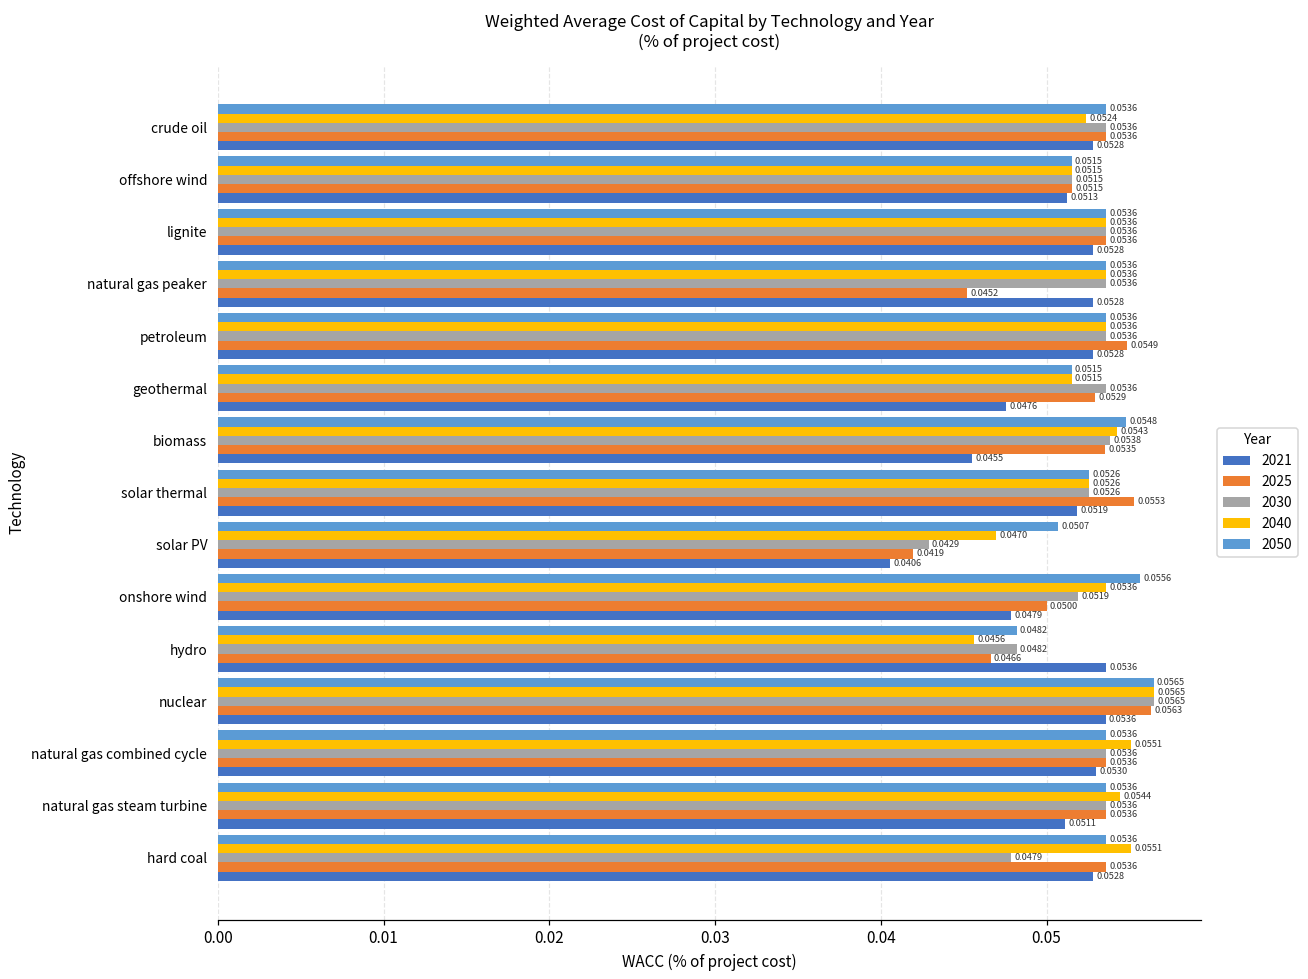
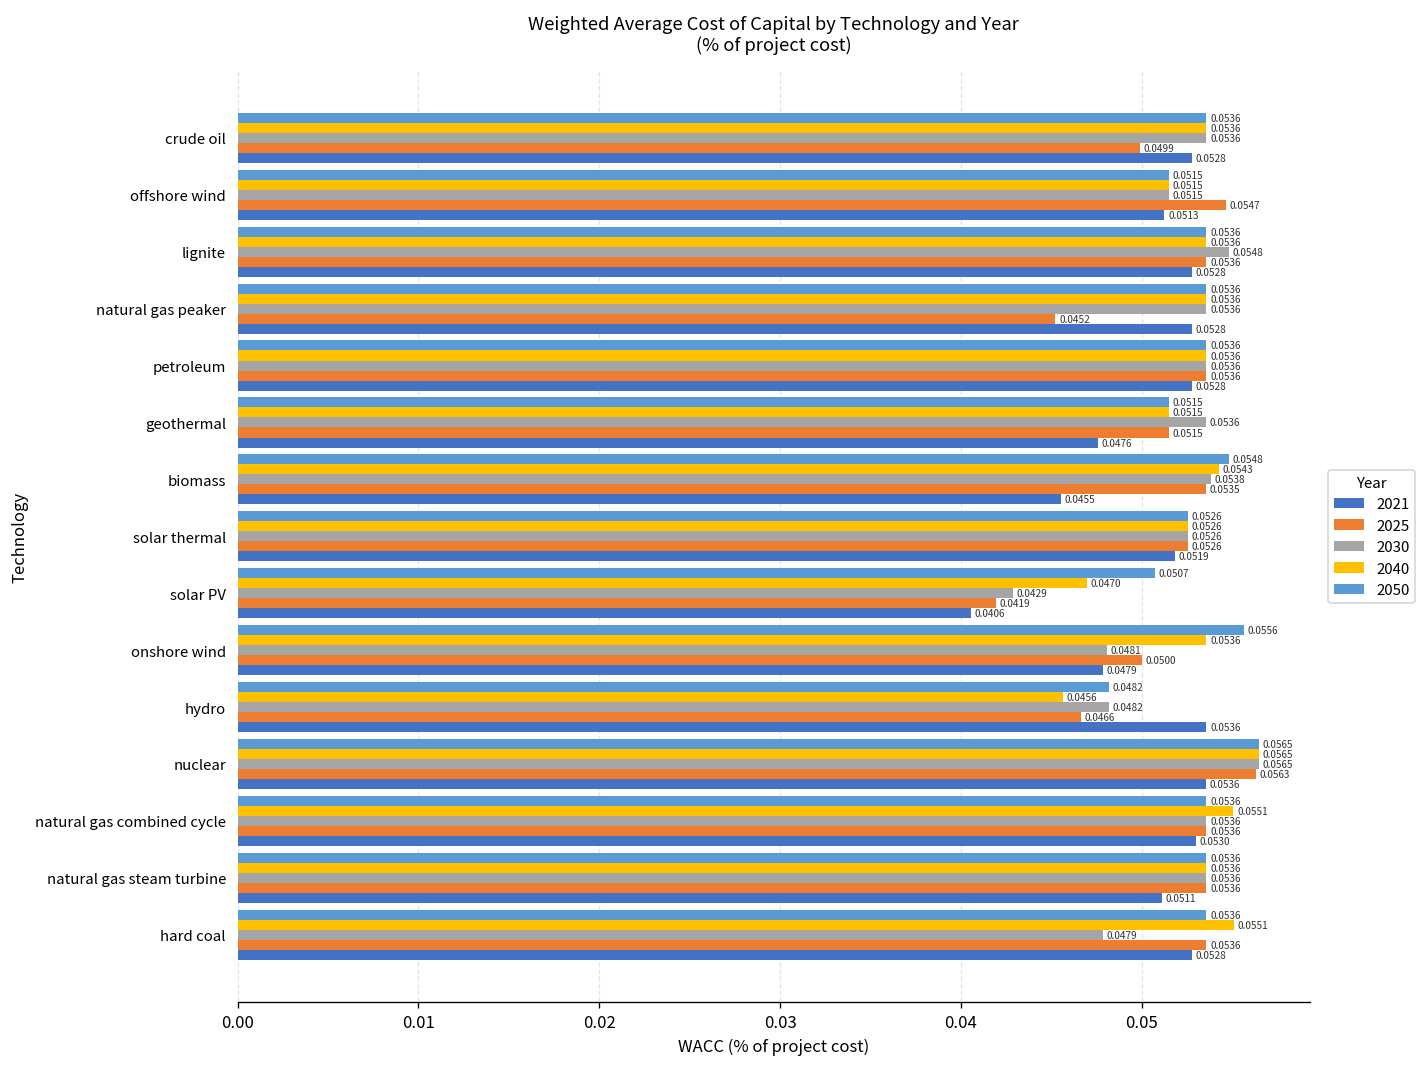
  {
    "2025": {
-     "crude oil": 0.0536,
-     "offshore wind": 0.0515,
+     "crude oil": 0.0499,
+     "offshore wind": 0.0547,
      "lignite": 0.0536,
      "natural gas peaker": 0.0452,
-     "petroleum": 0.0549,
-     "geothermal": 0.0529,
+     "petroleum": 0.0536,
+     "geothermal": 0.0515,
      "biomass": 0.0535,
-     "solar thermal": 0.0553,
+     "solar thermal": 0.0526,
      "solar PV": 0.0419,
      "onshore wind": 0.0500,
      "hydro": 0.0466,
      "nuclear": 0.0563,
      "natural gas combined cycle": 0.0536,
      "natural gas steam turbine": 0.0536,
      "hard coal": 0.0536
    },
    "2030": {
      "crude oil": 0.0536,
      "offshore wind": 0.0515,
-     "lignite": 0.0536,
+     "lignite": 0.0548,
      "natural gas peaker": 0.0536,
      "petroleum": 0.0536,
      "geothermal": 0.0536,
      "biomass": 0.0538,
      "solar thermal": 0.0526,
      "solar PV": 0.0429,
-     "onshore wind": 0.0519,
+     "onshore wind": 0.0481,
      "hydro": 0.0482,
      "nuclear": 0.0565,
      "natural gas combined cycle": 0.0536,
      "natural gas steam turbine": 0.0536,
      "hard coal": 0.0479
    },
    "2040": {
-     "crude oil": 0.0524,
+     "crude oil": 0.0536,
      "offshore wind": 0.0515,
      "lignite": 0.0536,
      "natural gas peaker": 0.0536,
      "petroleum": 0.0536,
      "geothermal": 0.0515,
      "biomass": 0.0543,
      "solar thermal": 0.0526,
      "solar PV": 0.0470,
      "onshore wind": 0.0536,
      "hydro": 0.0456,
      "nuclear": 0.0565,
      "natural gas combined cycle": 0.0551,
-     "natural gas steam turbine": 0.0544,
+     "natural gas steam turbine": 0.0536,
      "hard coal": 0.0551
    }
  }
